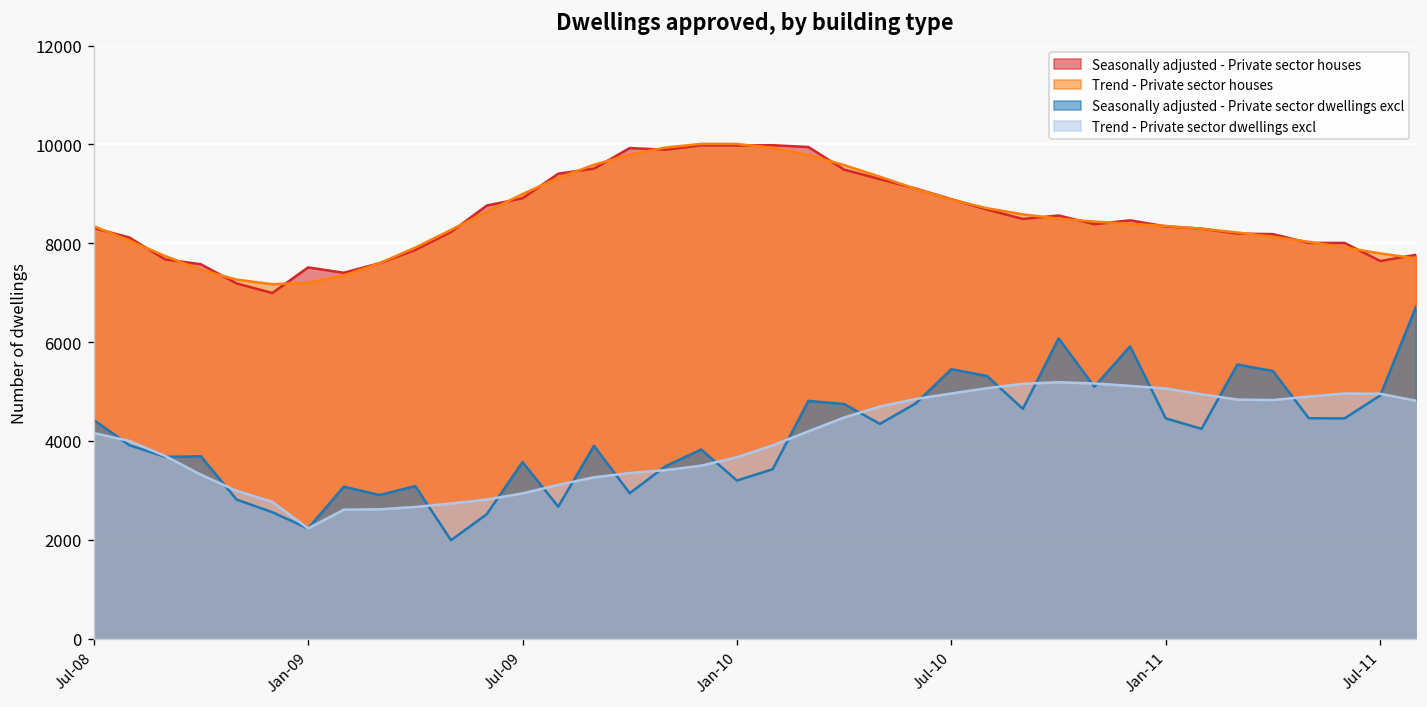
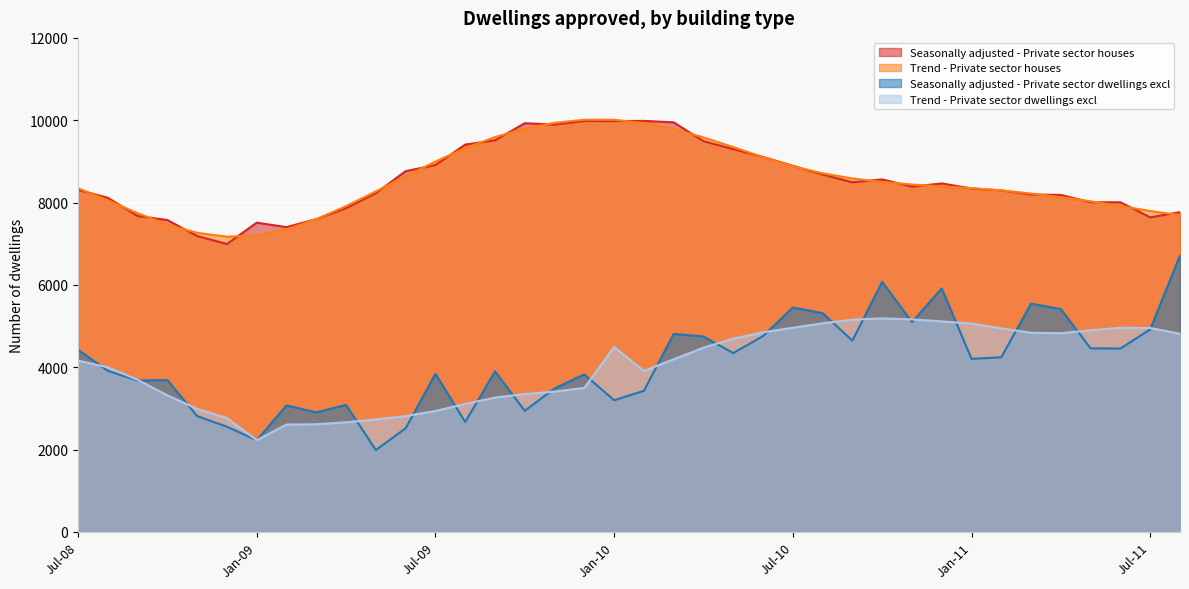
  {
    "Seasonally adjusted - Private sector houses": {
      "Jan-09": 7500,
      "Jul-09": 8900,
      "Jul-11": 7600
    },
    "Trend - Private sector houses": {
      "Jan-09": 7200,
      "Jul-09": 9000,
      "Jul-11": 7800
    },
    "Seasonally adjusted - Private sector dwellings excl": {
      "Jul-08": 4400,
-     "Jul-09": 3600,
+     "Jul-09": 3800,
      "Jan-10": 3200,
      "Jul-10": 5500,
-     "Jan-11": 4500
+     "Jan-11": 4200
    },
    "Trend - Private sector dwellings excl": {
      "Jul-08": 4200,
      "Jul-09": 2900,
-     "Jan-10": 3700,
+     "Jan-10": 4500,
      "Jul-10": 5000,
      "Jan-11": 5100
    }
  }
